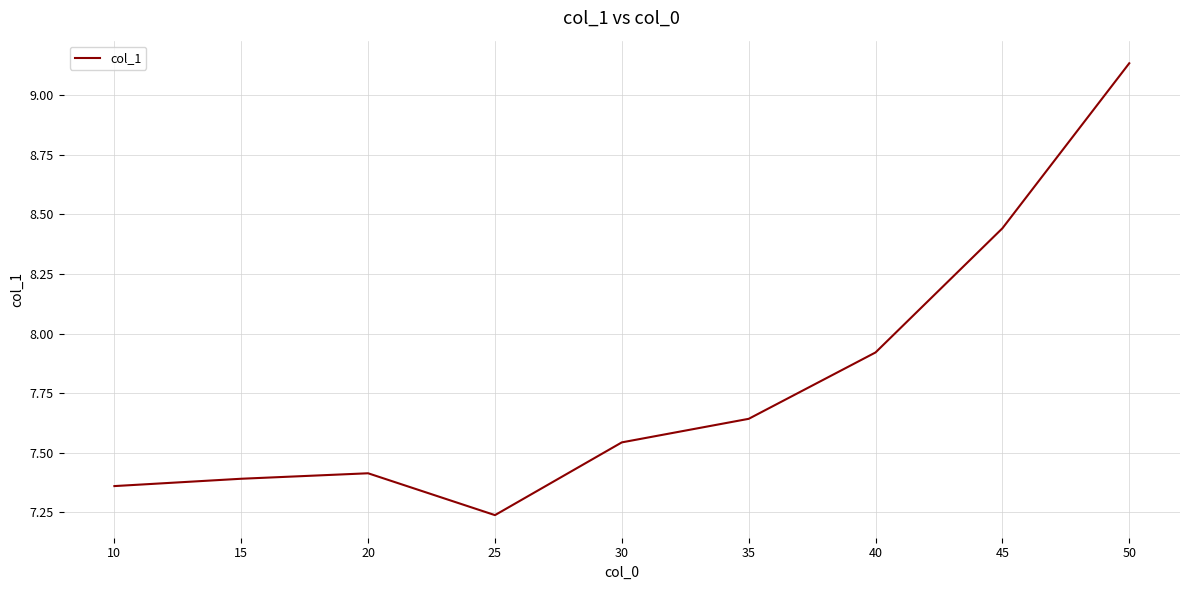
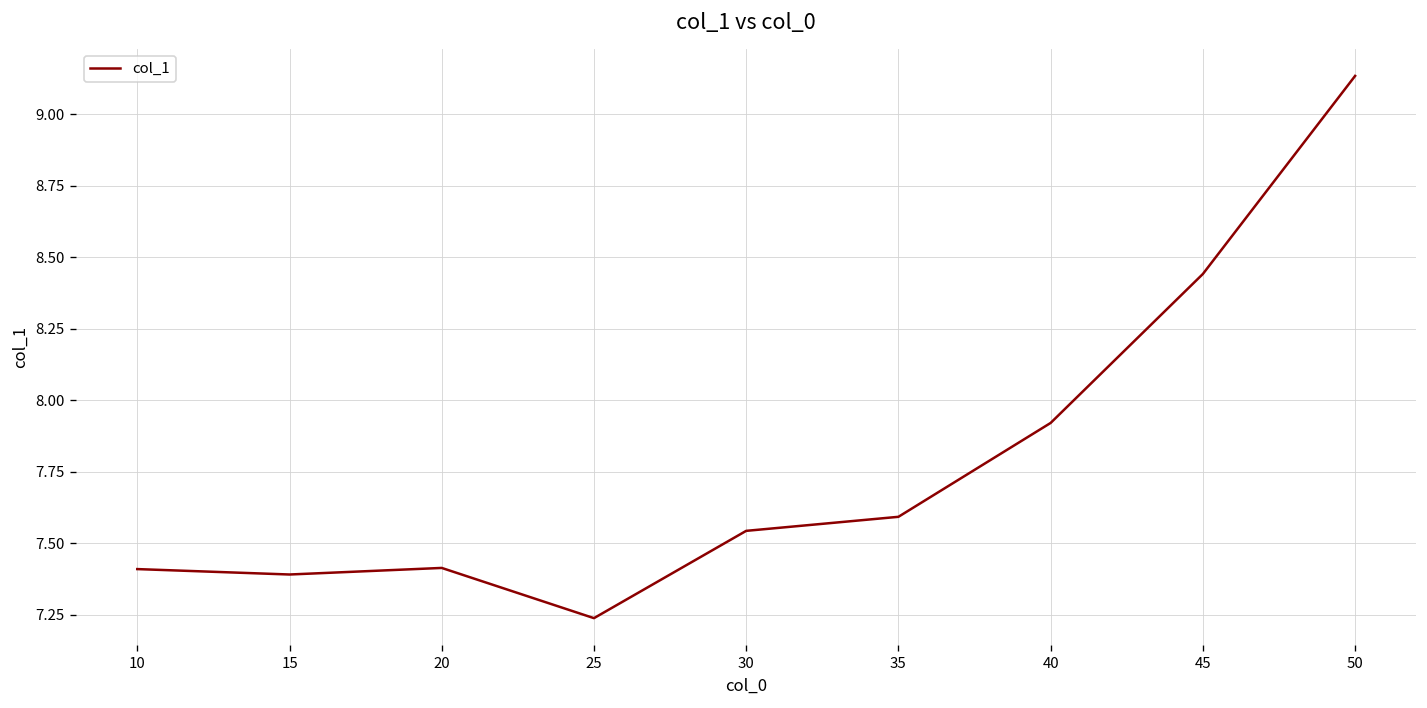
  {
-   "10": 7.36,
+   "10": 7.41,
    "15": 7.39,
    "20": 7.41,
    "25": 7.24,
    "30": 7.54,
-   "35": 7.64,
+   "35": 7.59,
    "40": 7.92,
    "45": 8.44,
    "50": 9.13
  }
